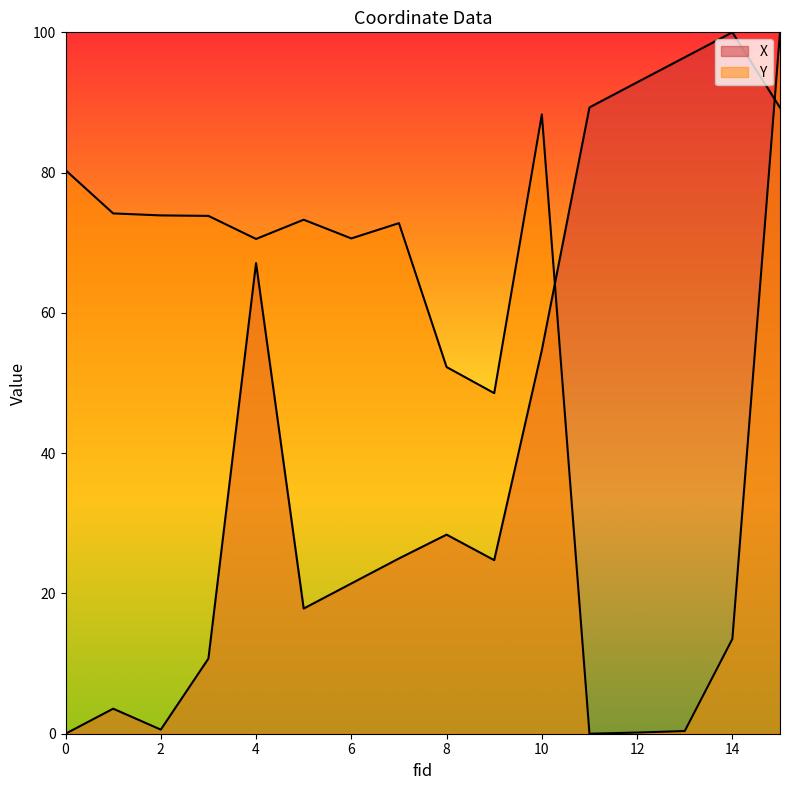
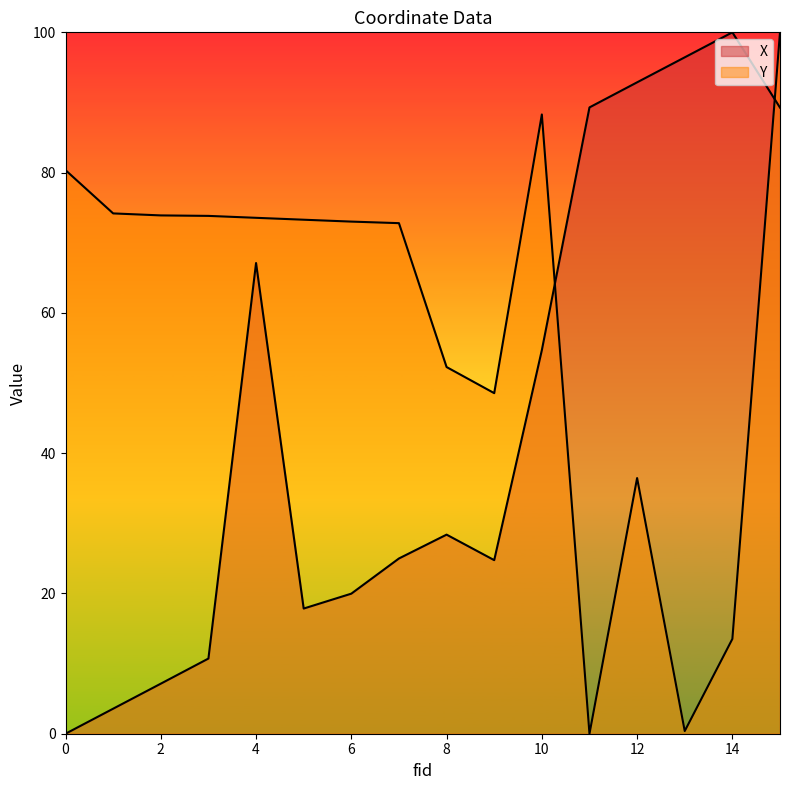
  {
    "X": {
      "0": 0,
-     "2": 1,
+     "2": 7,
      "4": 67,
-     "6": 21,
+     "6": 20,
      "8": 28,
      "10": 55,
      "12": 93,
      "14": 100
    },
    "Y": {
      "0": 80,
      "2": 74,
-     "4": 71,
-     "6": 71,
+     "4": 74,
+     "6": 73,
      "8": 52,
      "10": 88,
-     "12": 0,
+     "12": 36,
      "14": 14
    }
  }
